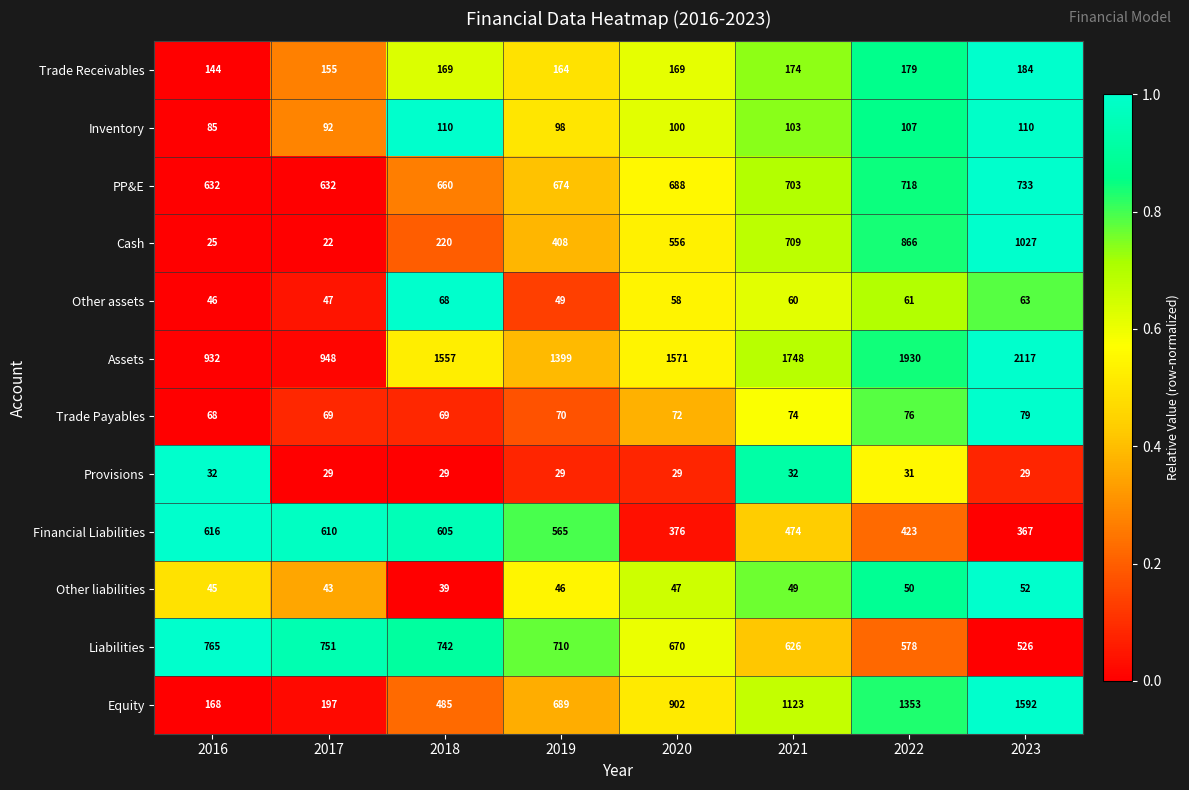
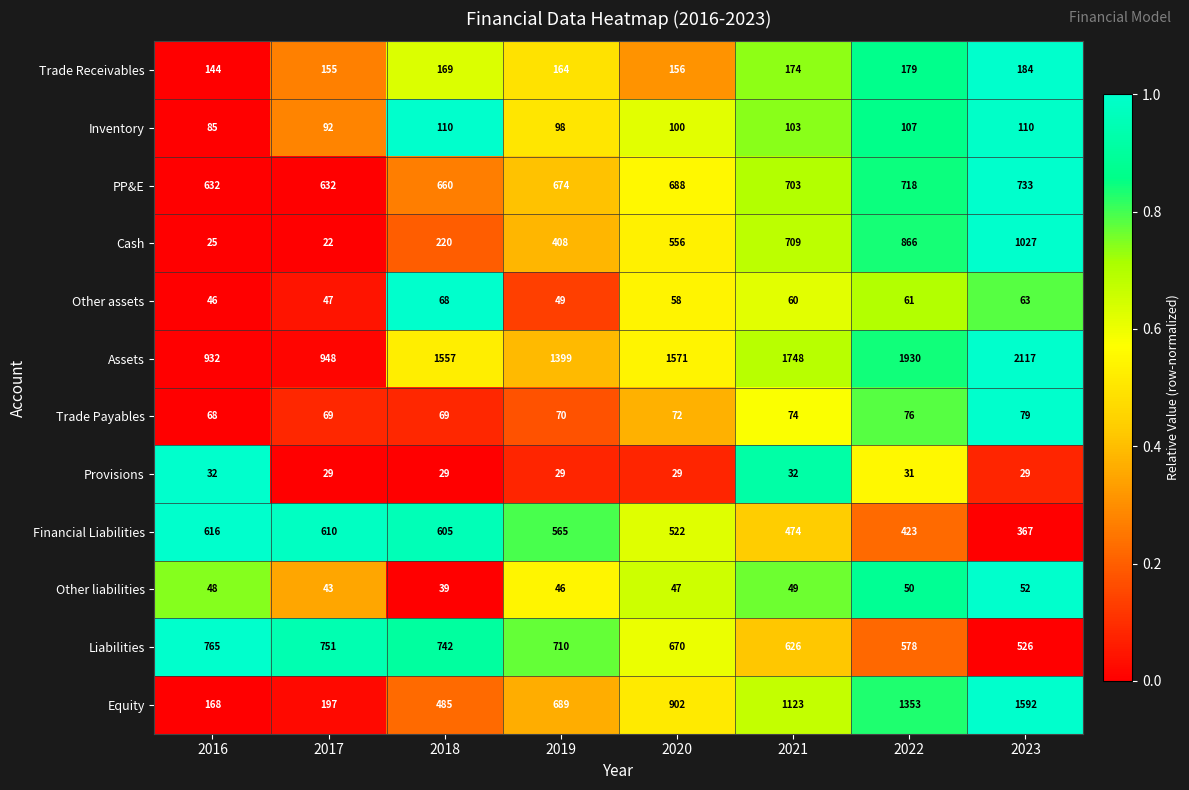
  {
    "Trade Receivables": {
      "2016": 144,
      "2017": 155,
      "2018": 169,
      "2019": 164,
-     "2020": 169,
+     "2020": 156,
      "2021": 174,
      "2022": 179,
      "2023": 184
    },
    "Inventory": {
      "2016": 85,
      "2017": 92,
      "2018": 110,
      "2019": 98,
      "2020": 100,
      "2021": 103,
      "2022": 107,
      "2023": 110
    },
    "PP&E": {
      "2016": 632,
      "2017": 632,
      "2018": 660,
      "2019": 674,
      "2020": 688,
      "2021": 703,
      "2022": 718,
      "2023": 733
    },
    "Cash": {
      "2016": 25,
      "2017": 22,
      "2018": 220,
      "2019": 408,
      "2020": 556,
      "2021": 709,
      "2022": 866,
      "2023": 1027
    },
    "Other assets": {
      "2016": 46,
      "2017": 47,
      "2018": 68,
      "2019": 49,
      "2020": 58,
      "2021": 60,
      "2022": 61,
      "2023": 63
    },
    "Assets": {
      "2016": 932,
      "2017": 948,
      "2018": 1557,
      "2019": 1399,
      "2020": 1571,
      "2021": 1748,
      "2022": 1930,
      "2023": 2117
    },
    "Trade Payables": {
      "2016": 68,
      "2017": 69,
      "2018": 69,
      "2019": 70,
      "2020": 72,
      "2021": 74,
      "2022": 76,
      "2023": 79
    },
    "Provisions": {
      "2016": 32,
      "2017": 29,
      "2018": 29,
      "2019": 29,
      "2020": 29,
      "2021": 32,
      "2022": 31,
      "2023": 29
    },
    "Financial Liabilities": {
      "2016": 616,
      "2017": 610,
      "2018": 605,
      "2019": 565,
-     "2020": 376,
+     "2020": 522,
      "2021": 474,
      "2022": 423,
      "2023": 367
    },
    "Other liabilities": {
-     "2016": 45,
+     "2016": 48,
      "2017": 43,
      "2018": 39,
      "2019": 46,
      "2020": 47,
      "2021": 49,
      "2022": 50,
      "2023": 52
    },
    "Liabilities": {
      "2016": 765,
      "2017": 751,
      "2018": 742,
      "2019": 710,
      "2020": 670,
      "2021": 626,
      "2022": 578,
      "2023": 526
    },
    "Equity": {
      "2016": 168,
      "2017": 197,
      "2018": 485,
      "2019": 689,
      "2020": 902,
      "2021": 1123,
      "2022": 1353,
      "2023": 1592
    }
  }
